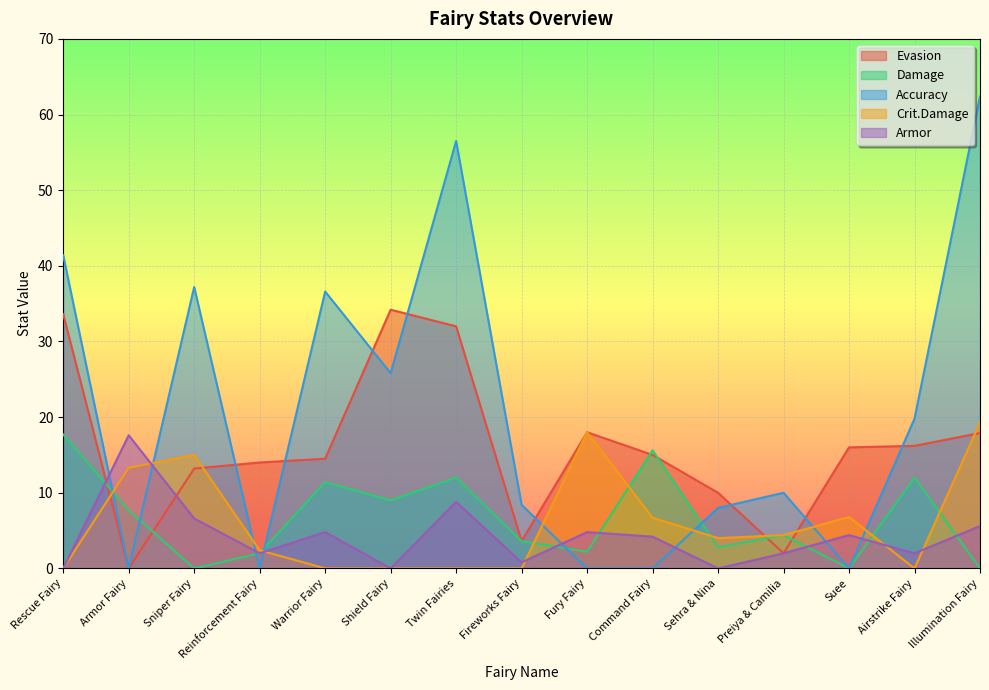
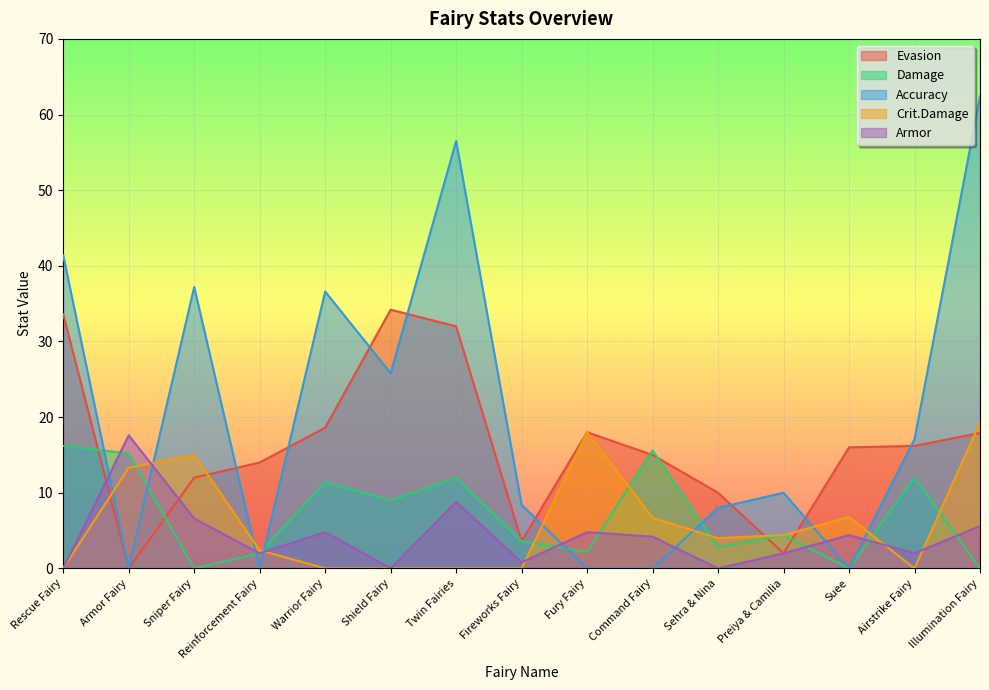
  {
    "Evasion": {
      "Rescue Fairy": 34,
-     "Sniper Fairy": 13,
+     "Sniper Fairy": 12,
      "Reinforcement Fairy": 14,
-     "Warrior Fairy": 15,
+     "Warrior Fairy": 19,
      "Shield Fairy": 34,
      "Twin Fairies": 32,
      "Command Fairy": 15,
      "Sehra & Nina": 10,
      "Suee": 16,
      "Airstrike Fairy": 16,
      "Illumination Fairy": 18
    },
    "Damage": {
-     "Rescue Fairy": 18,
-     "Armor Fairy": 8,
+     "Rescue Fairy": 16,
+     "Armor Fairy": 15,
      "Sniper Fairy": 0,
      "Warrior Fairy": 11,
      "Shield Fairy": 9,
      "Twin Fairies": 12,
      "Fury Fairy": 2,
      "Command Fairy": 16,
      "Sehra & Nina": 3,
      "Airstrike Fairy": 12,
      "Illumination Fairy": 0
    },
    "Accuracy": {
      "Rescue Fairy": 41,
      "Sniper Fairy": 37,
      "Reinforcement Fairy": 0,
      "Warrior Fairy": 37,
      "Shield Fairy": 26,
      "Twin Fairies": 57,
      "Fireworks Fairy": 8,
      "Fury Fairy": 0,
      "Command Fairy": 0,
      "Sehra & Nina": 8,
      "Preiya & Camilia": 10,
-     "Airstrike Fairy": 20,
+     "Airstrike Fairy": 17,
      "Illumination Fairy": 62
    },
    "Crit.Damage": {
      "Armor Fairy": 13,
      "Sniper Fairy": 15,
      "Reinforcement Fairy": 2,
      "Warrior Fairy": 0,
      "Twin Fairies": 0,
      "Fireworks Fairy": 0,
      "Command Fairy": 7,
      "Sehra & Nina": 4,
      "Suee": 7,
      "Airstrike Fairy": 0,
      "Illumination Fairy": 19
    },
    "Armor": {
      "Armor Fairy": 18,
      "Sniper Fairy": 7,
      "Warrior Fairy": 5,
      "Twin Fairies": 9,
      "Fireworks Fairy": 1,
      "Fury Fairy": 5,
      "Command Fairy": 4,
      "Sehra & Nina": 0,
      "Suee": 4,
      "Airstrike Fairy": 2,
      "Illumination Fairy": 6
    }
  }
